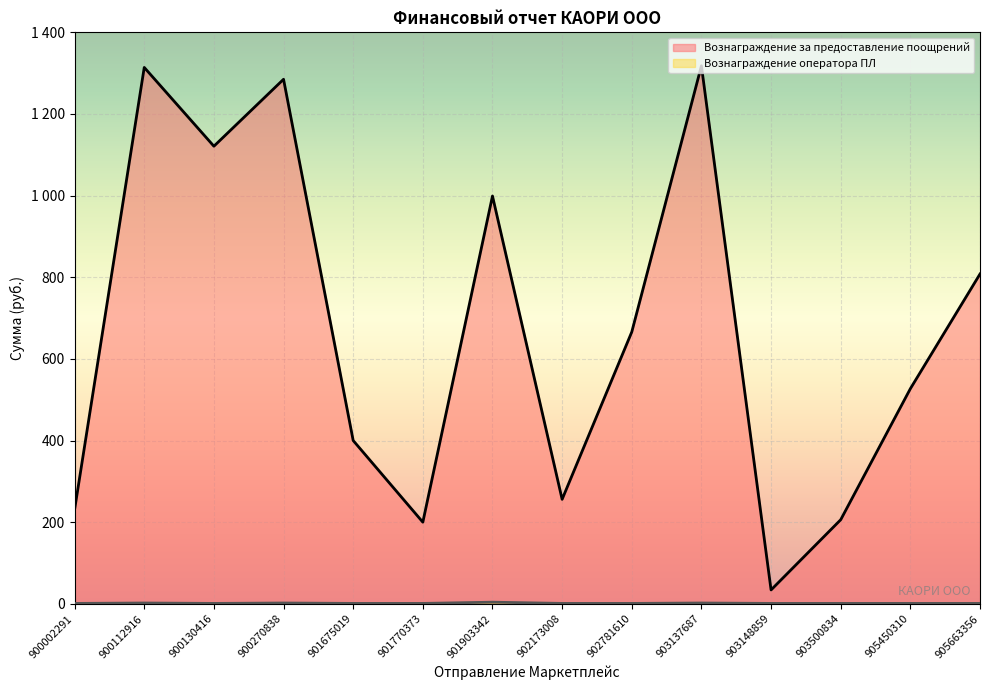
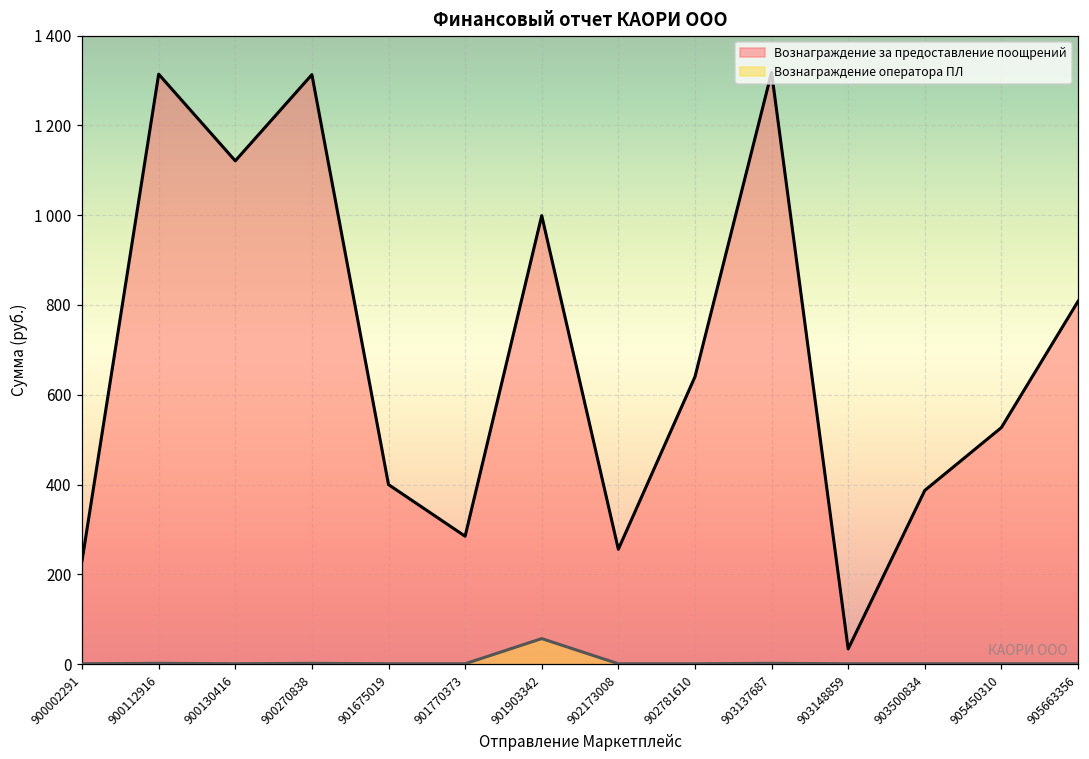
  {
    "Вознаграждение за предоставление поощрений": {
      "900002291": 230,
      "900112916": 1310,
      "900130416": 1120,
-     "900270838": 1290,
+     "900270838": 1310,
      "901675019": 400,
-     "901770373": 200,
+     "901770373": 290,
      "901903342": 1000,
      "902173008": 260,
-     "902781610": 670,
+     "902781610": 640,
      "903148859": 30,
-     "903500834": 210,
+     "903500834": 390,
      "905450310": 530,
      "905663356": 810
    },
    "Вознаграждение оператора ПЛ": {
      "900002291": 0,
      "900112916": 0,
      "900130416": 0,
      "900270838": 0,
      "901675019": 0,
      "901770373": 0,
-     "901903342": 0,
+     "901903342": 60,
      "902173008": 0,
      "902781610": 0,
      "903137687": 0,
      "903148859": 0,
      "903500834": 0,
      "905450310": 0,
      "905663356": 0
    }
  }
